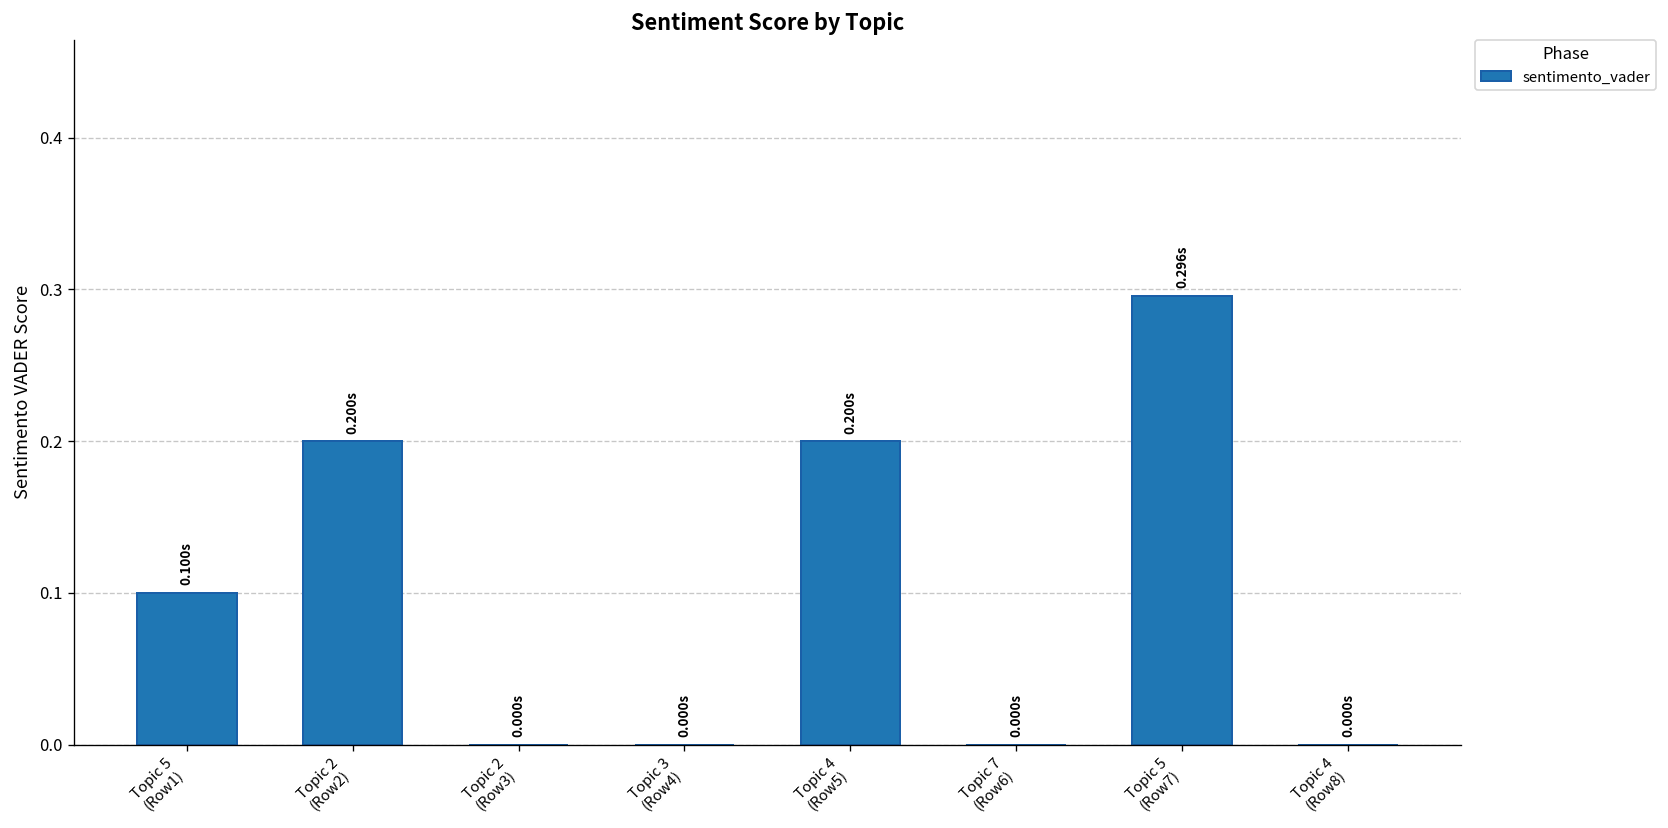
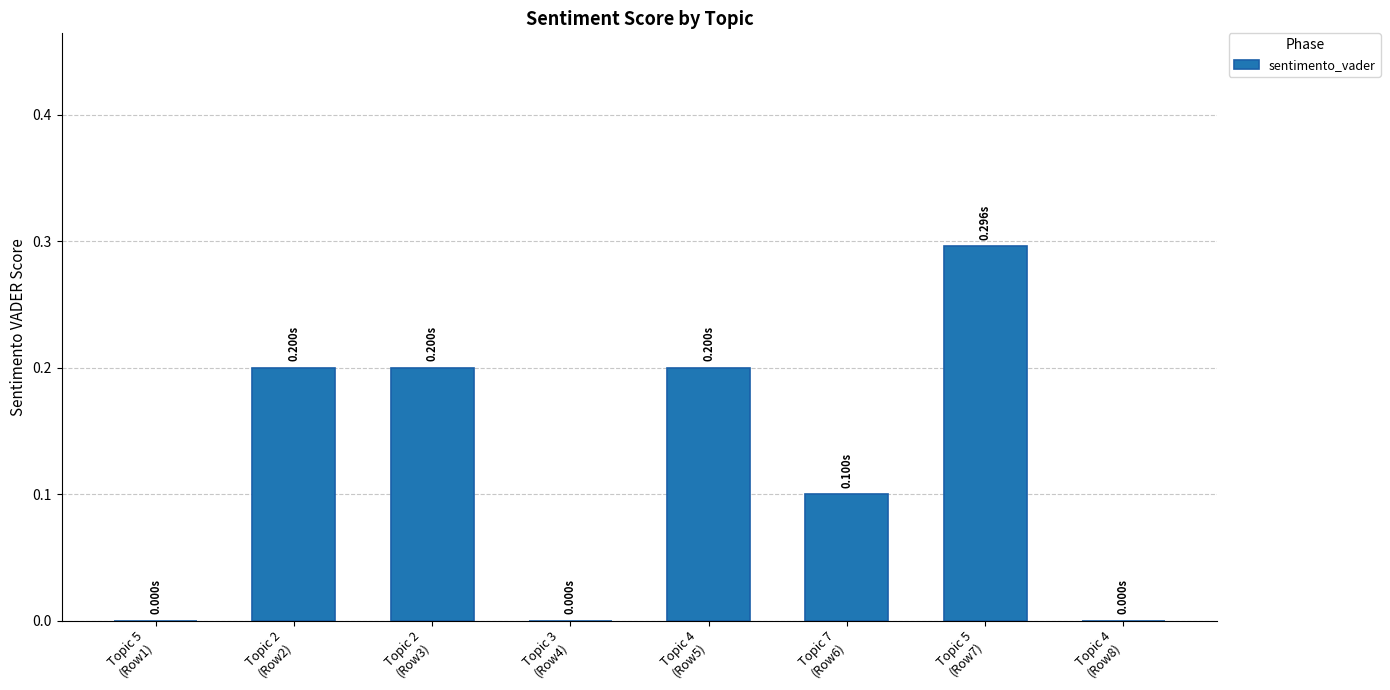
  {
-   "Topic 5 (Row1)": "0.100s",
+   "Topic 5 (Row1)": "0.000s",
    "Topic 2 (Row2)": "0.200s",
-   "Topic 2 (Row3)": "0.000s",
+   "Topic 2 (Row3)": "0.200s",
    "Topic 3 (Row4)": "0.000s",
    "Topic 4 (Row5)": "0.200s",
-   "Topic 7 (Row6)": "0.000s",
+   "Topic 7 (Row6)": "0.100s",
    "Topic 5 (Row7)": "0.296s",
    "Topic 4 (Row8)": "0.000s"
  }
